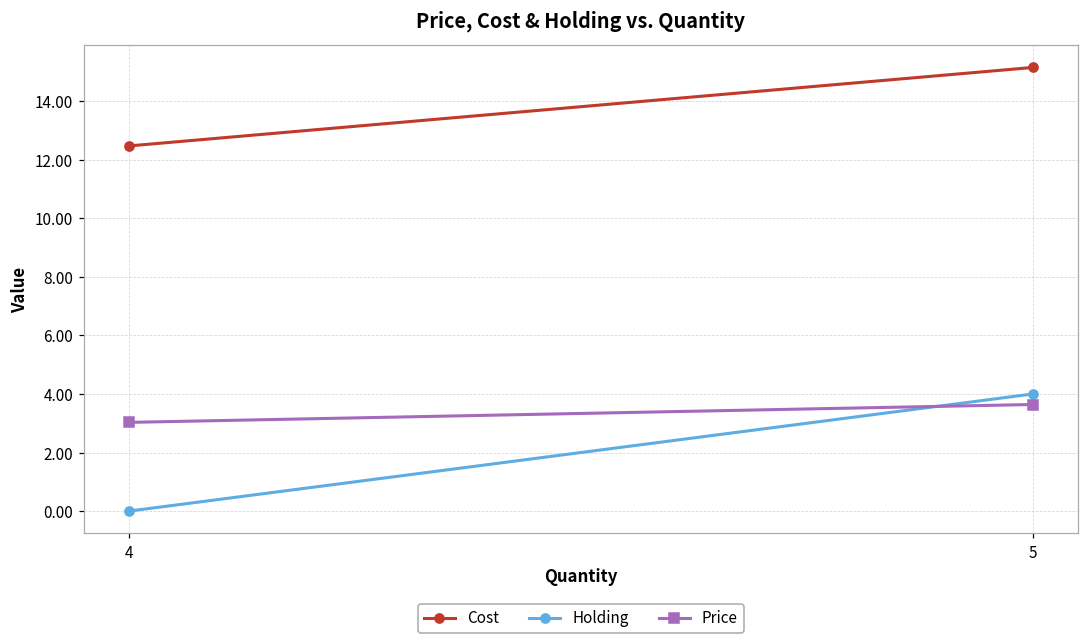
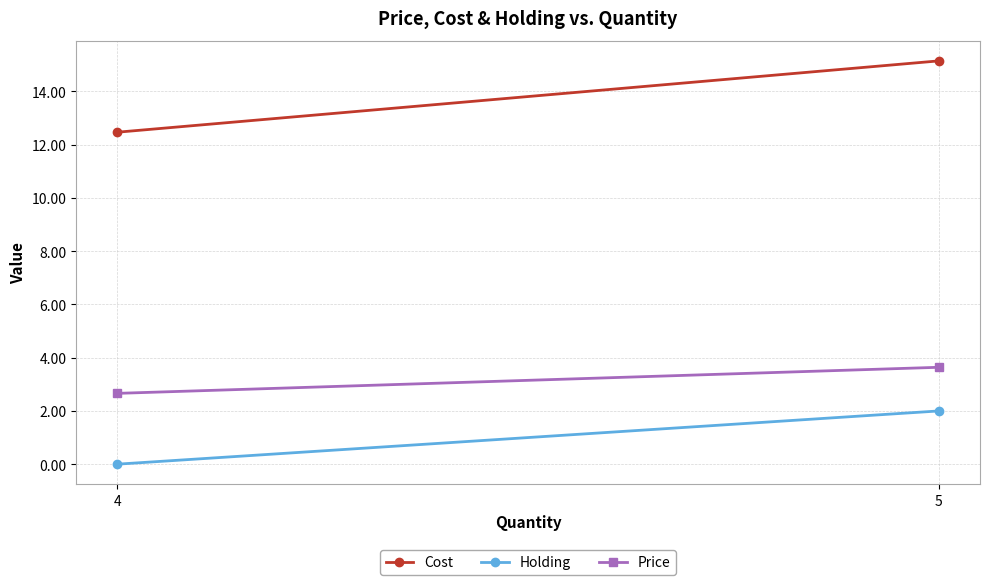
  {
    "Cost": {
      "4": 12.5,
      "5": 15.2
    },
    "Holding": {
      "4": 0,
-     "5": 4
+     "5": 2
    },
    "Price": {
-     "4": 3.0,
+     "4": 2.7,
      "5": 3.6
    }
  }
